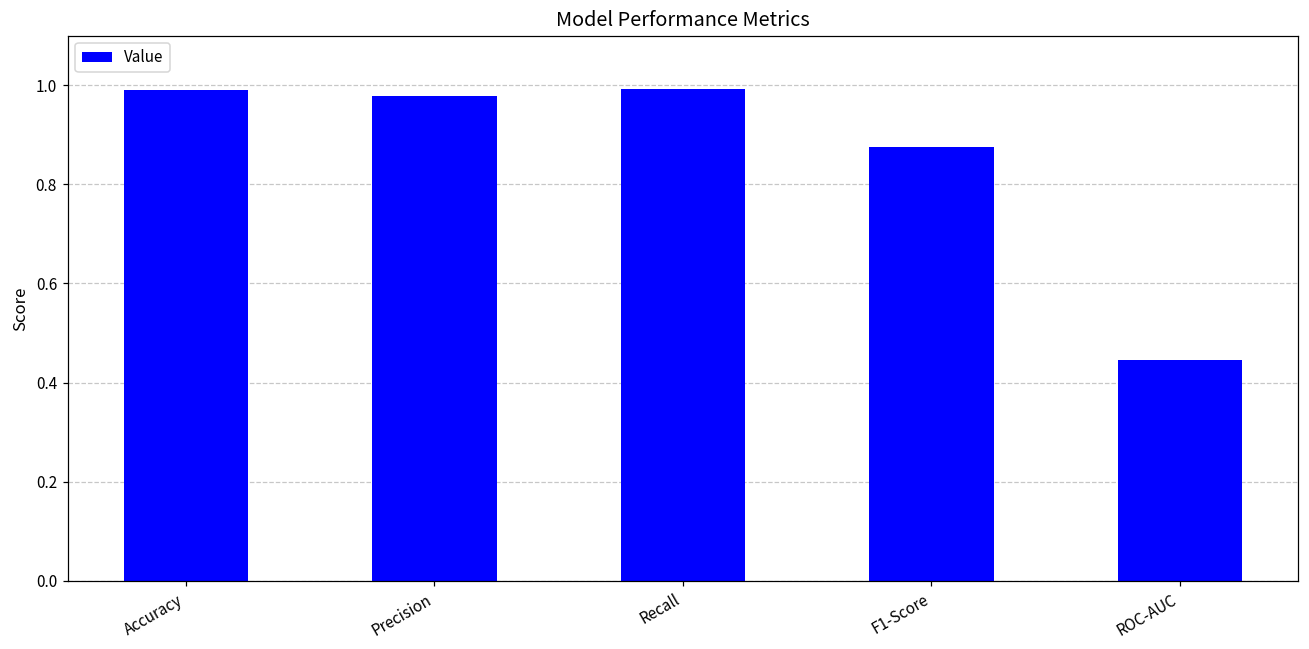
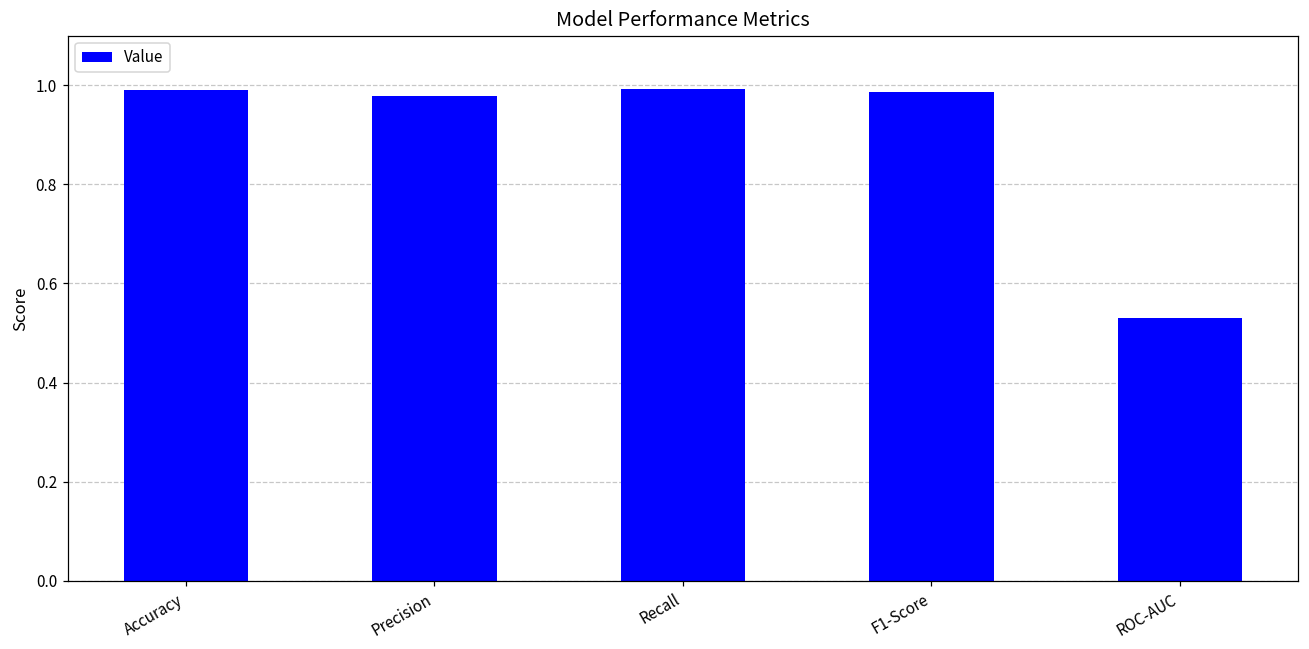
  {
    "Accuracy": 0.99,
    "Precision": 0.98,
    "Recall": 0.99,
-   "F1-Score": 0.88,
-   "ROC-AUC": 0.45
+   "F1-Score": 0.99,
+   "ROC-AUC": 0.53
  }
